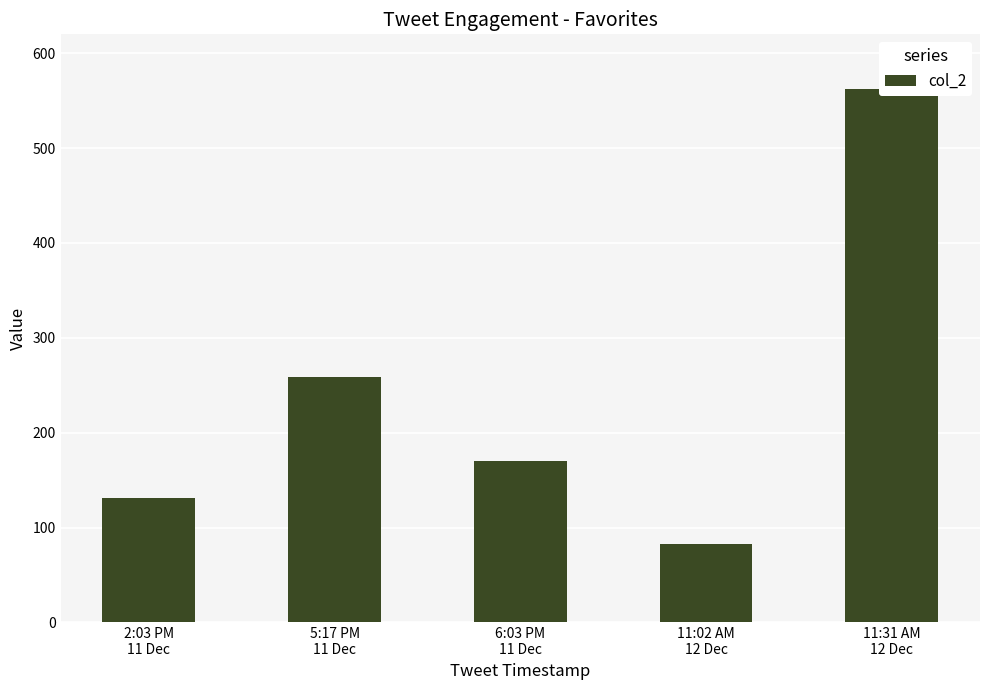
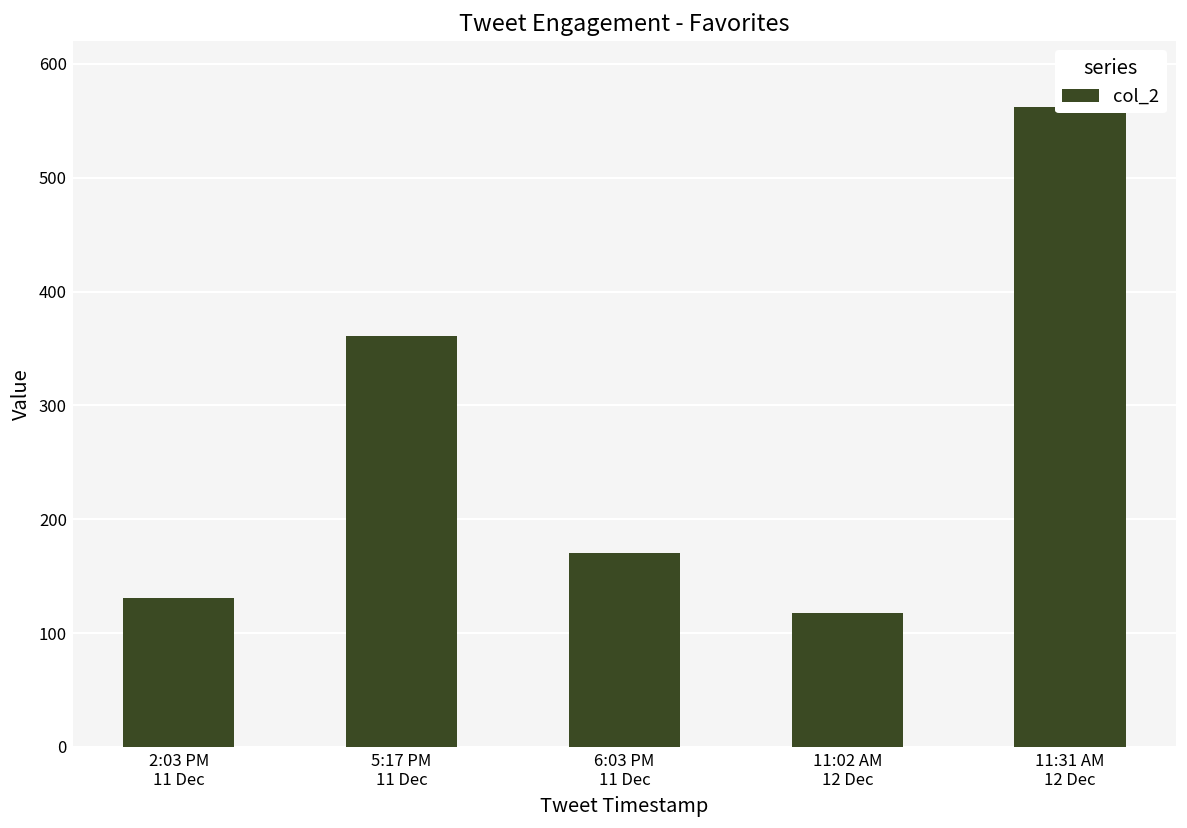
  {
    "2:03 PM 11 Dec": 130,
-   "5:17 PM 11 Dec": 260,
+   "5:17 PM 11 Dec": 360,
    "6:03 PM 11 Dec": 170,
-   "11:02 AM 12 Dec": 80
+   "11:02 AM 12 Dec": 120
  }
